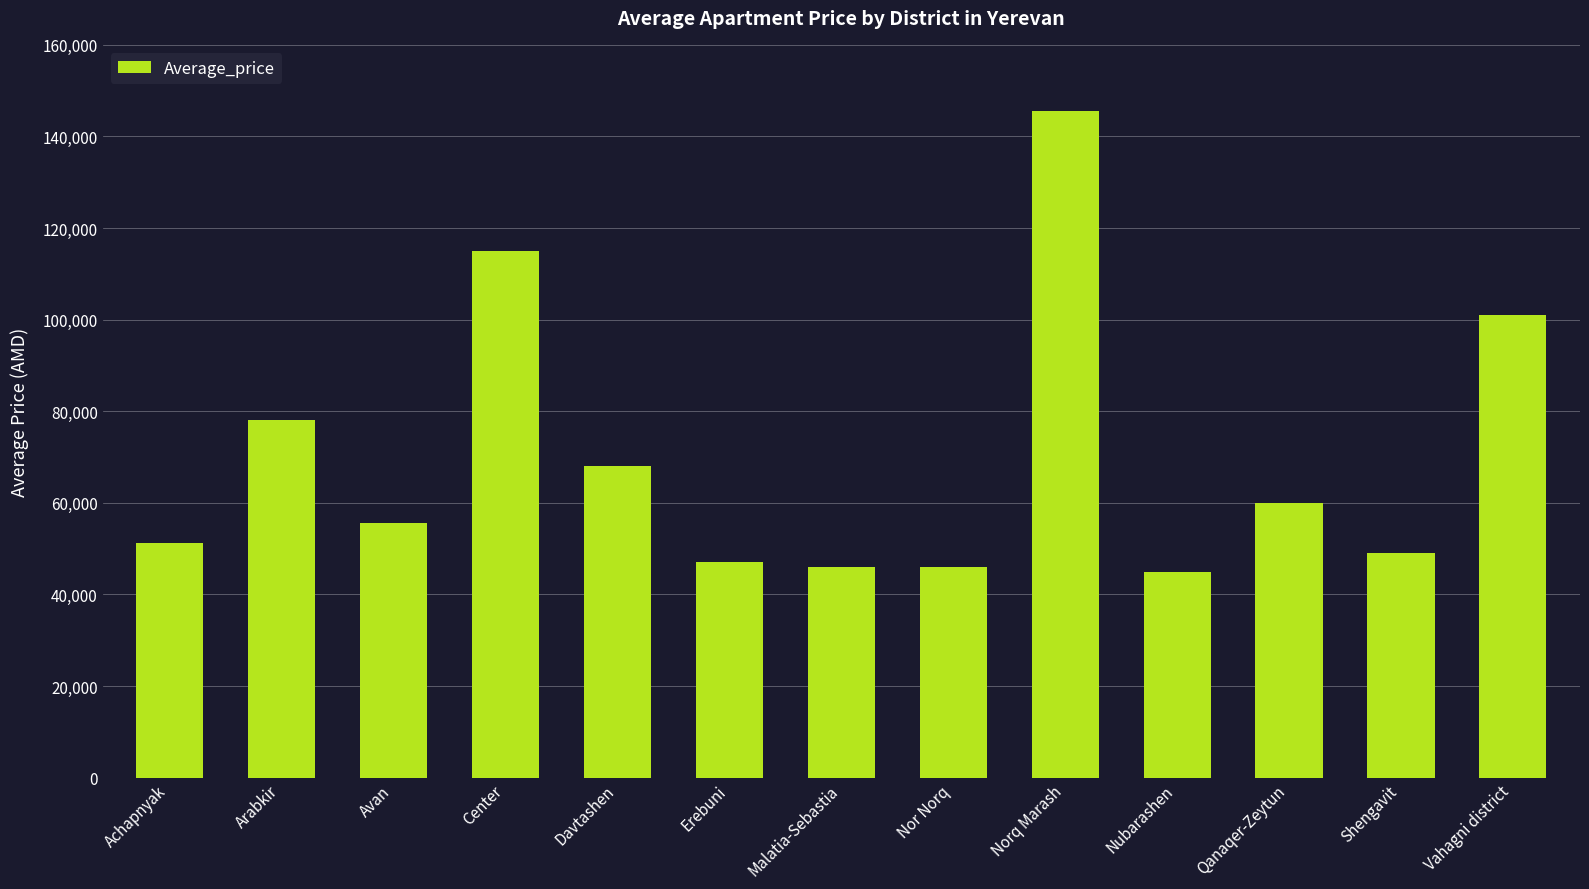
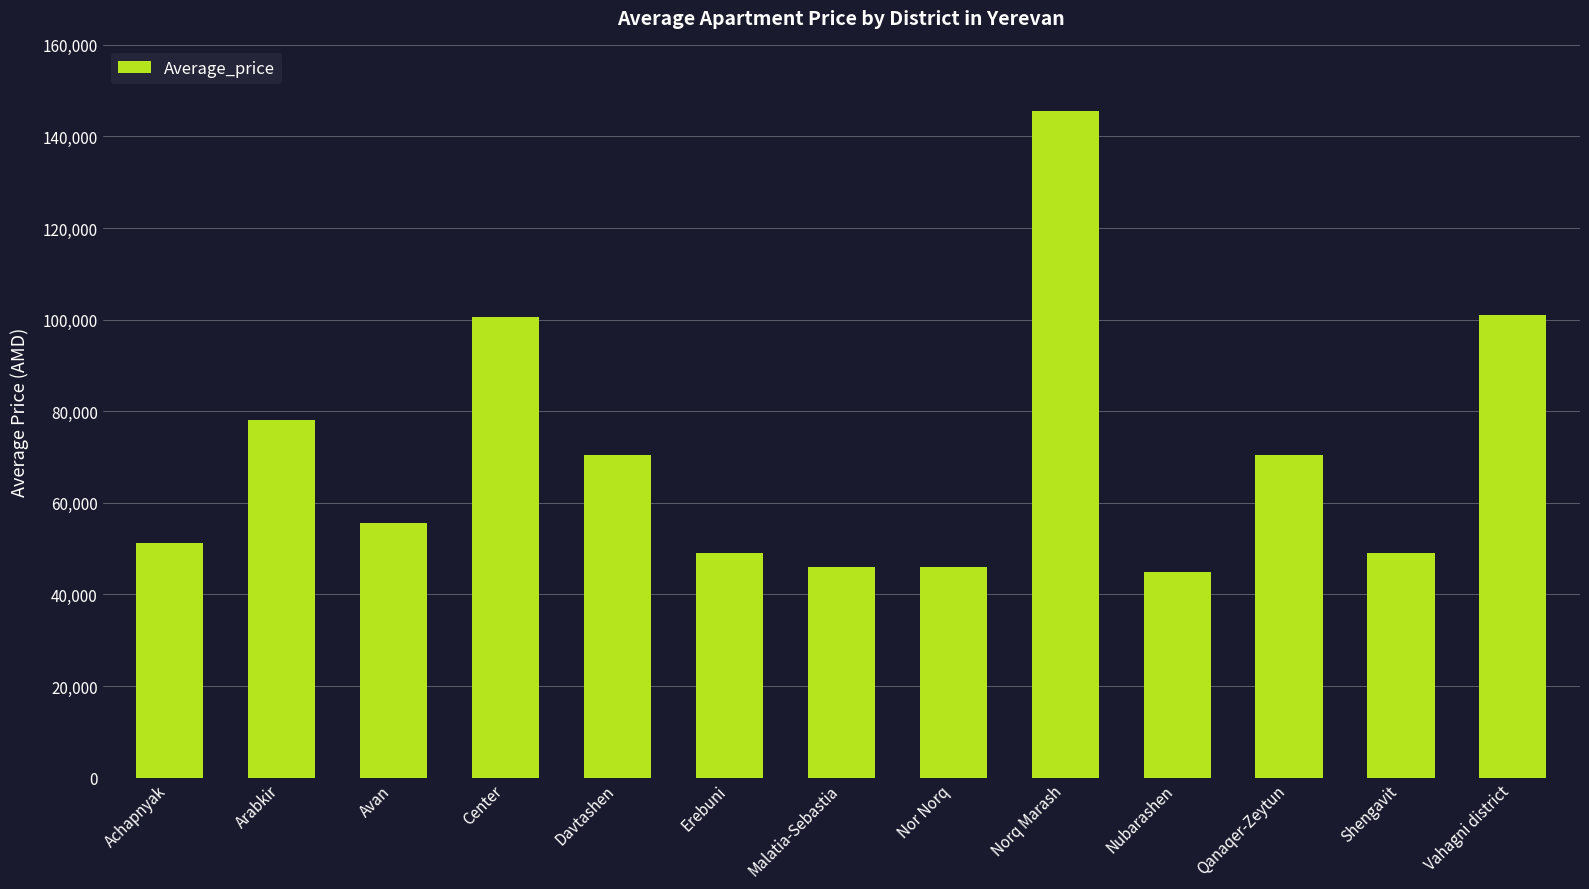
  {
    "Achapnyak": "51,000",
    "Arabkir": "78,000",
    "Avan": "56,000",
-   "Center": "115,000",
-   "Davtashen": "68,000",
-   "Erebuni": "47,000",
+   "Center": "101,000",
+   "Davtashen": "70,000",
+   "Erebuni": "49,000",
    "Malatia-Sebastia": "46,000",
    "Nor Norq": "46,000",
    "Norq Marash": "146,000",
    "Nubarashen": "45,000",
-   "Qanaqer-Zeytun": "60,000",
+   "Qanaqer-Zeytun": "70,000",
    "Shengavit": "49,000",
    "Vahagni district": "101,000"
  }
